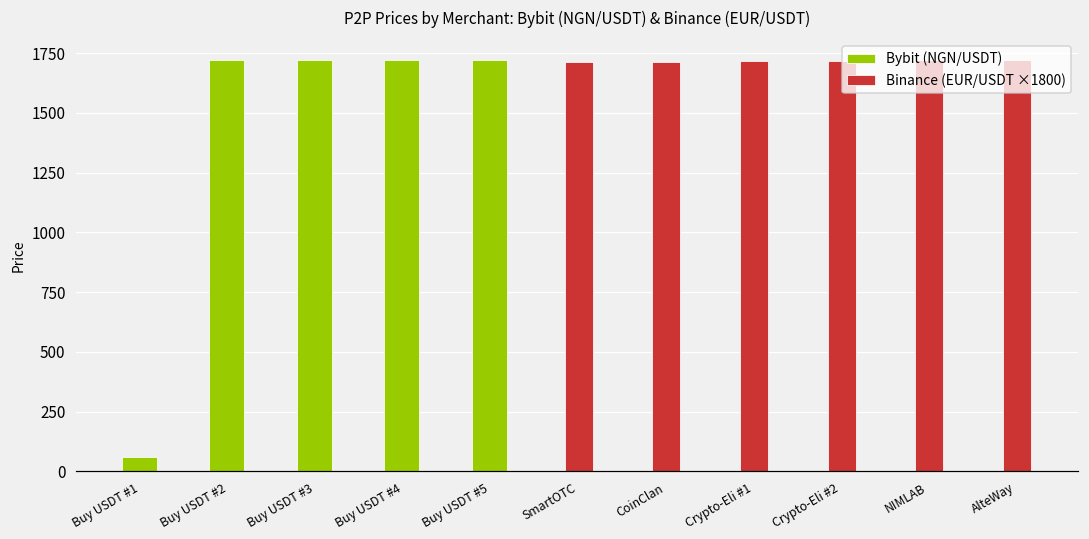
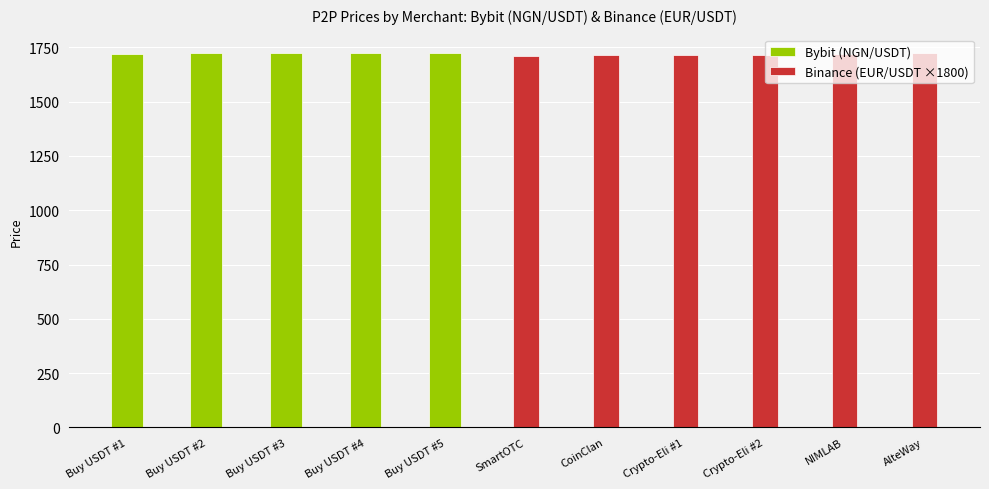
  {
    "Bybit (NGN/USDT)": {
-     "Buy USDT #1": 60,
+     "Buy USDT #1": 1720,
      "Buy USDT #2": 1720,
      "Buy USDT #3": 1720,
      "Buy USDT #4": 1720,
      "Buy USDT #5": 1720,
      "SmartOTC": 0,
      "CoinClan": 0,
      "Crypto-Eli #1": 0,
      "Crypto-Eli #2": 0,
      "NIMLAB": 0,
      "AlteWay": 0
    },
    "Binance (EUR/USDT ×1800)": {
      "Buy USDT #1": 0,
      "Buy USDT #2": 0,
      "Buy USDT #3": 0,
      "Buy USDT #4": 0,
      "Buy USDT #5": 0,
      "SmartOTC": 1710,
      "CoinClan": 1710,
      "Crypto-Eli #1": 1720,
      "Crypto-Eli #2": 1720
    }
  }
